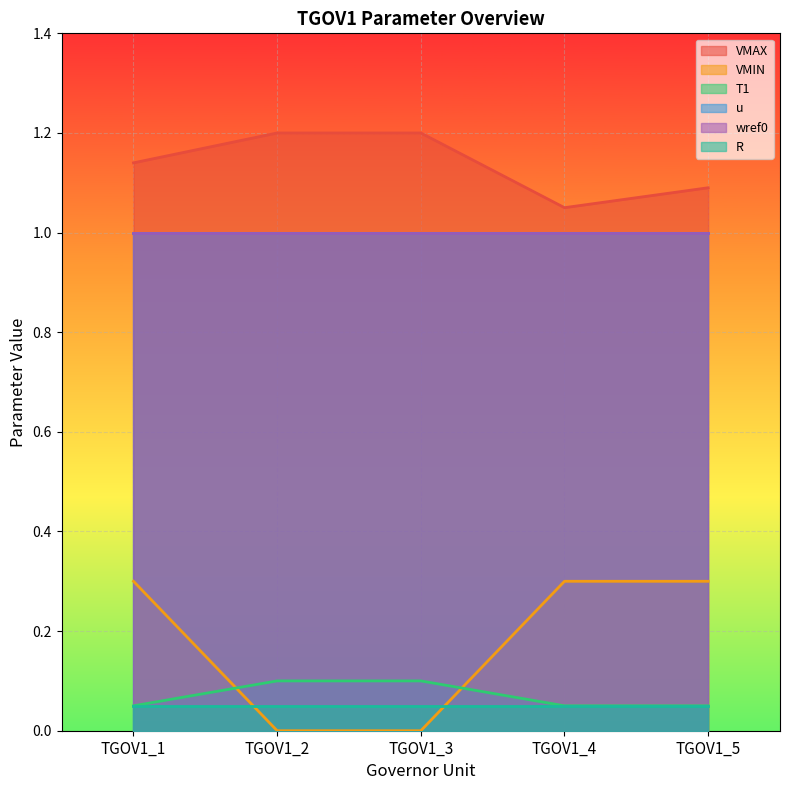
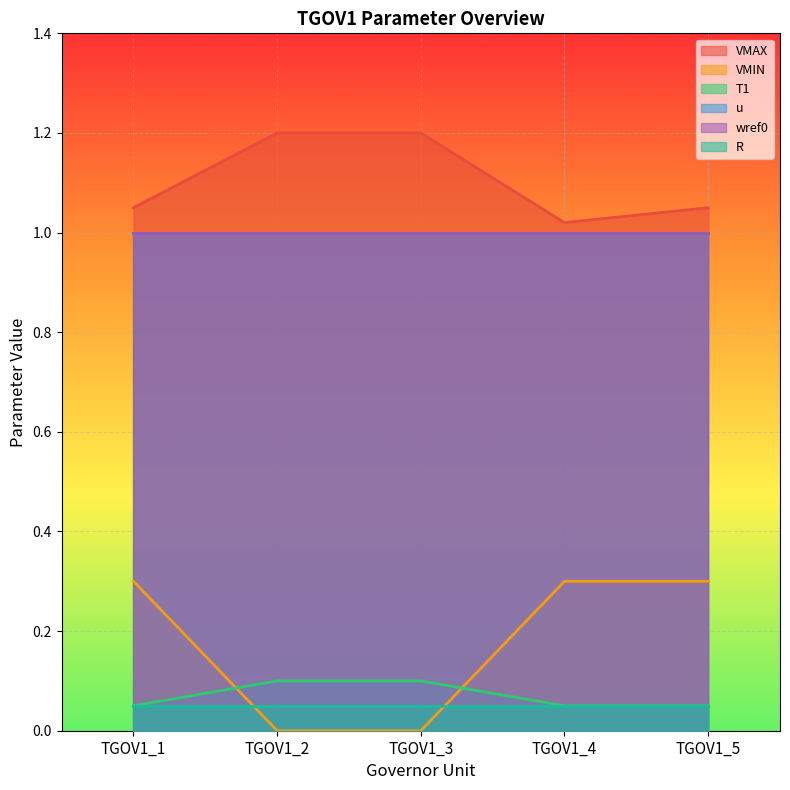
  {
    "VMAX": {
-     "TGOV1_1": 1.14,
+     "TGOV1_1": 1.05,
      "TGOV1_2": 1.20,
      "TGOV1_3": 1.20,
-     "TGOV1_4": 1.05,
-     "TGOV1_5": 1.09
+     "TGOV1_4": 1.02,
+     "TGOV1_5": 1.05
    },
    "VMIN": {
      "TGOV1_1": 0.30,
      "TGOV1_2": 0.00,
      "TGOV1_3": 0.00,
      "TGOV1_4": 0.30,
      "TGOV1_5": 0.30
    },
    "wref0": {
      "TGOV1_1": 1.00,
      "TGOV1_2": 1.00,
      "TGOV1_3": 1.00,
      "TGOV1_4": 1.00,
      "TGOV1_5": 1.00
    }
  }
